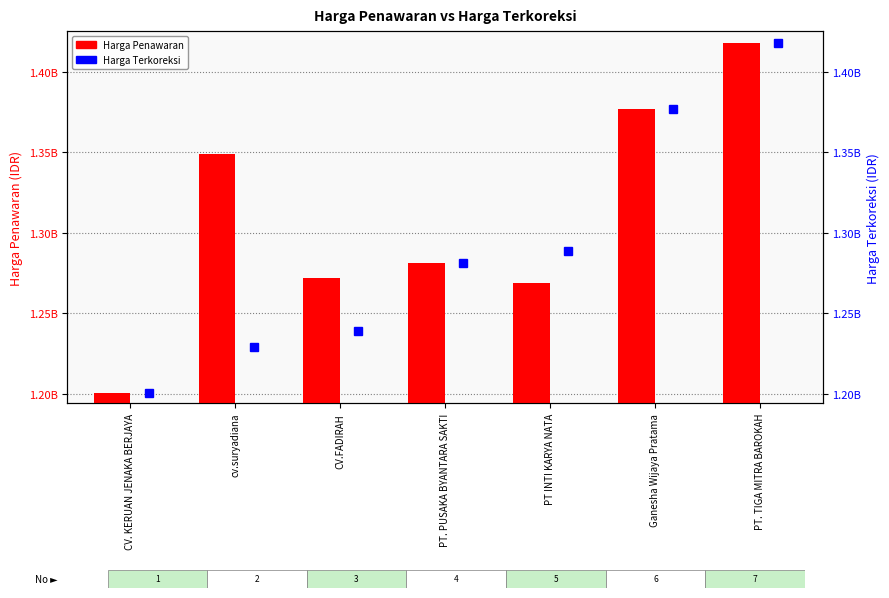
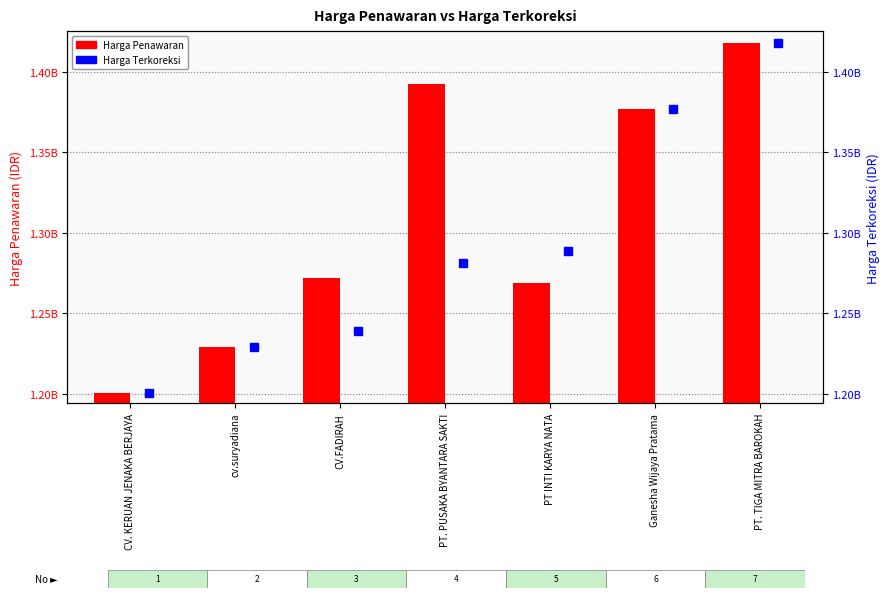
  {
    "Harga Penawaran": {
      "CV. KERUAN JENAKA BERJAYA": 1200000000,
-     "cv.suryadiana": 1349000000,
+     "cv.suryadiana": 1229000000,
      "CV.FADIRAH": 1272000000,
-     "PT. PUSAKA BYANTARA SAKTI": 1281000000,
+     "PT. PUSAKA BYANTARA SAKTI": 1392000000,
      "PT INTI KARYA NATA": 1269000000,
      "Ganesha Wijaya Pratama": 1377000000,
      "PT. TIGA MITRA BAROKAH": 1418000000
    }
  }
